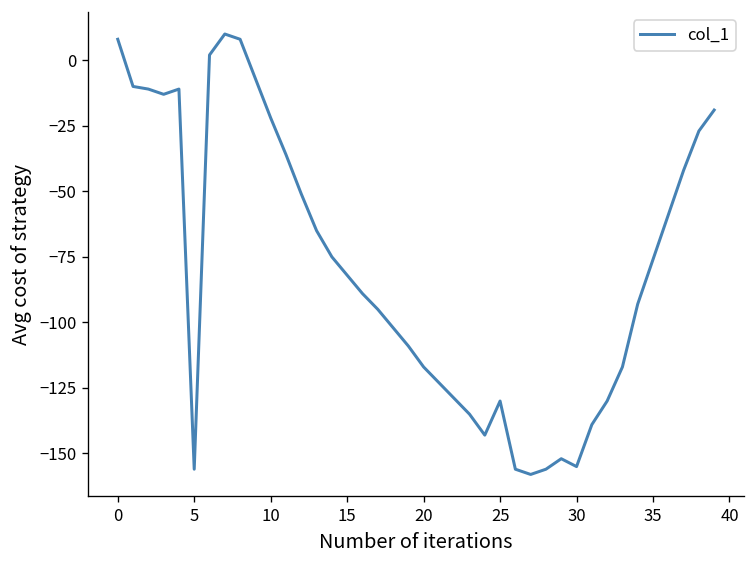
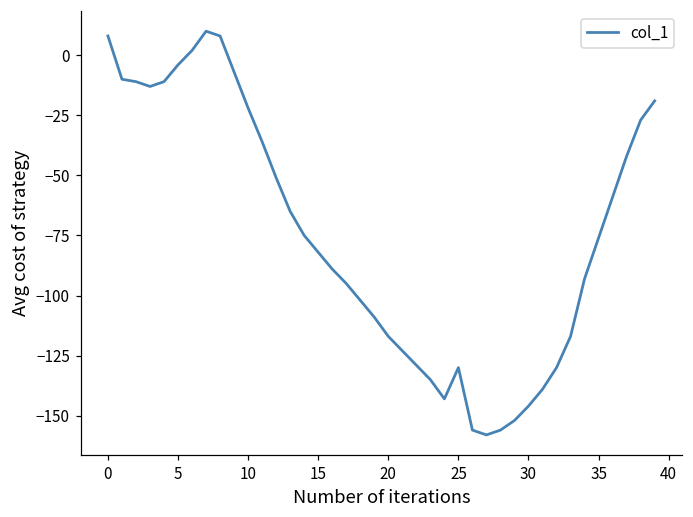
  {
    "0": 8,
-   "5": -156,
+   "5": -4,
    "10": -22,
    "15": -82,
    "20": -117,
    "25": -130,
-   "30": -155,
+   "30": -146,
    "35": -76
  }
